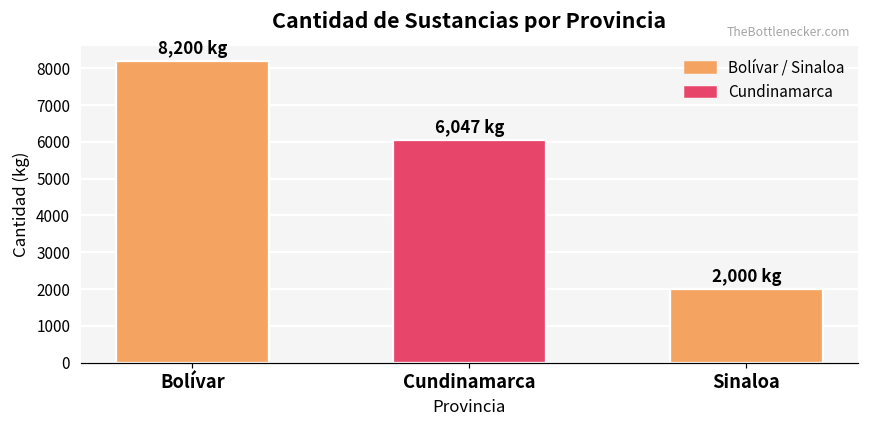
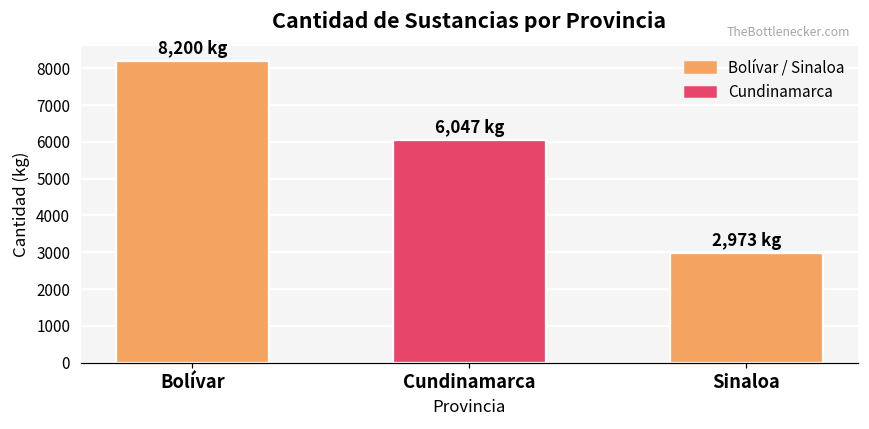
  {
    "Bolívar": "8,200",
    "Cundinamarca": "6,047",
-   "Sinaloa": "2,000"
+   "Sinaloa": "2,973"
  }
